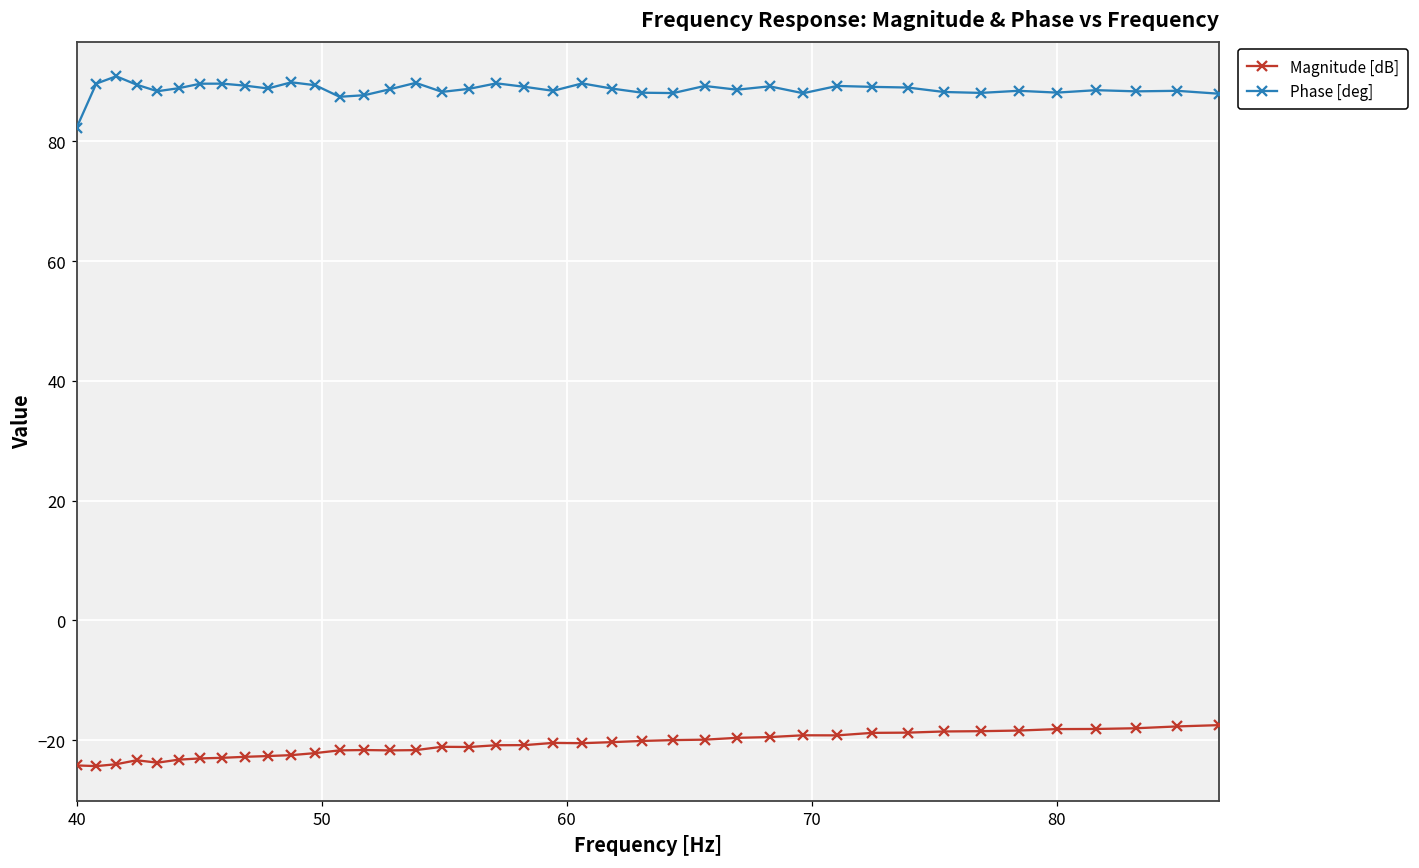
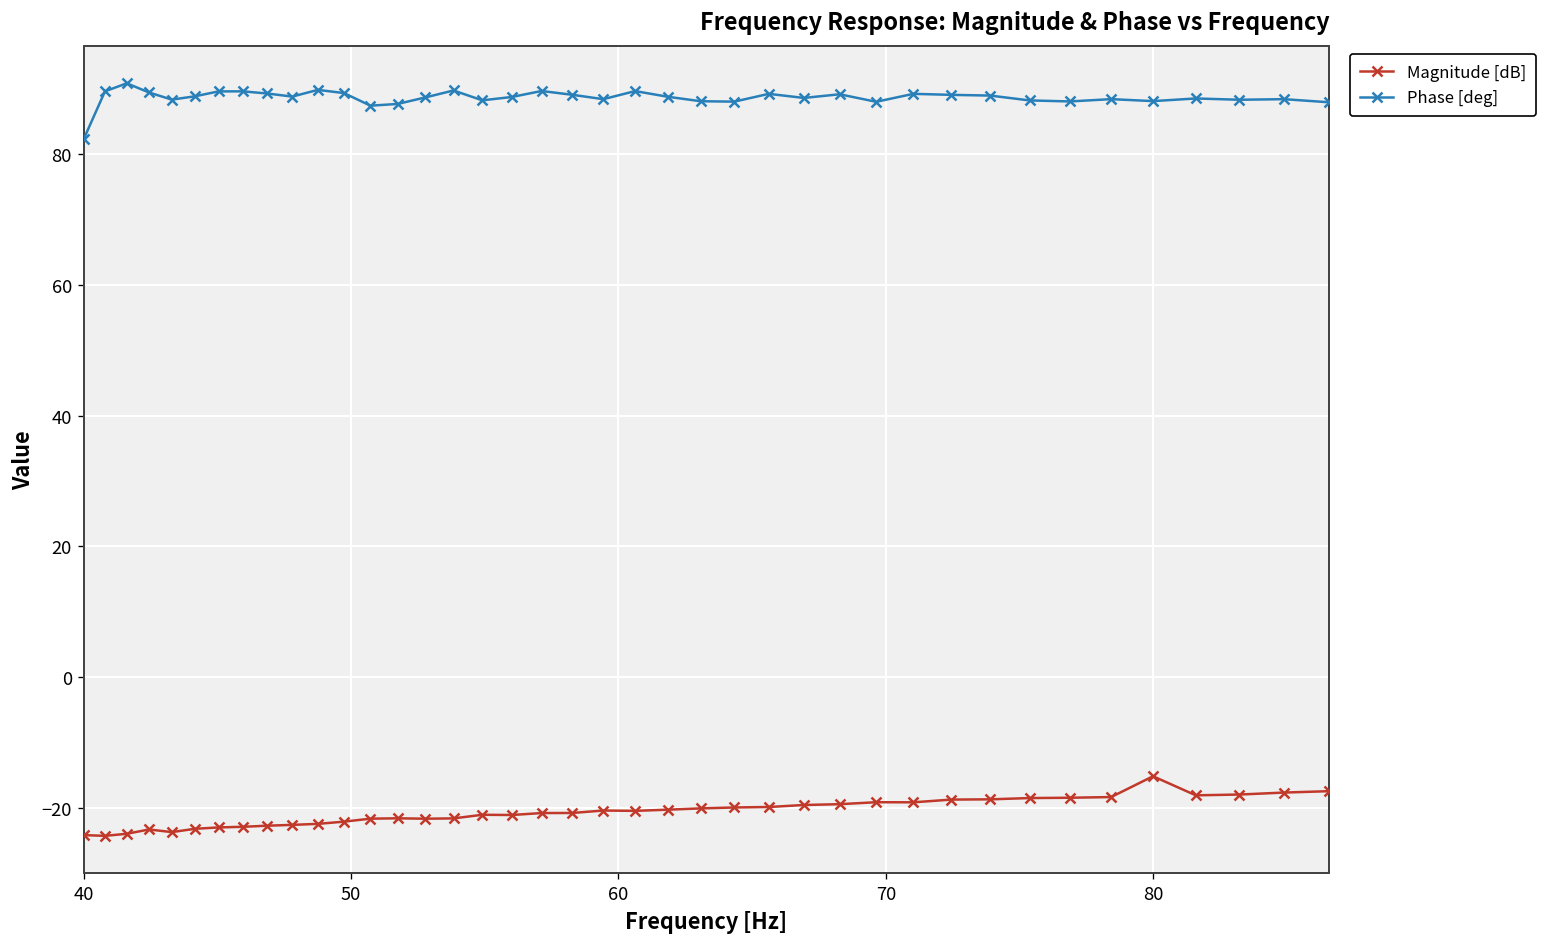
  {
    "Magnitude [dB]": {
      "40": -24,
-     "80": -18
+     "80": -15
    },
    "Phase [deg]": {
      "40": 82,
      "80": 88
    }
  }
